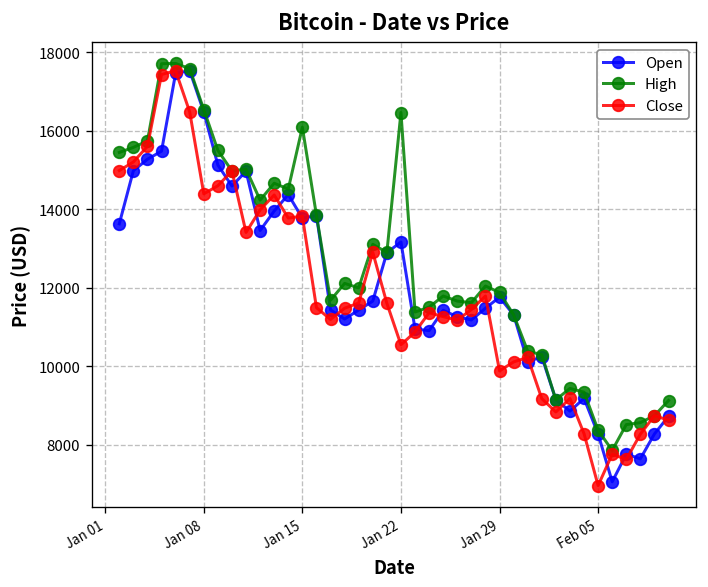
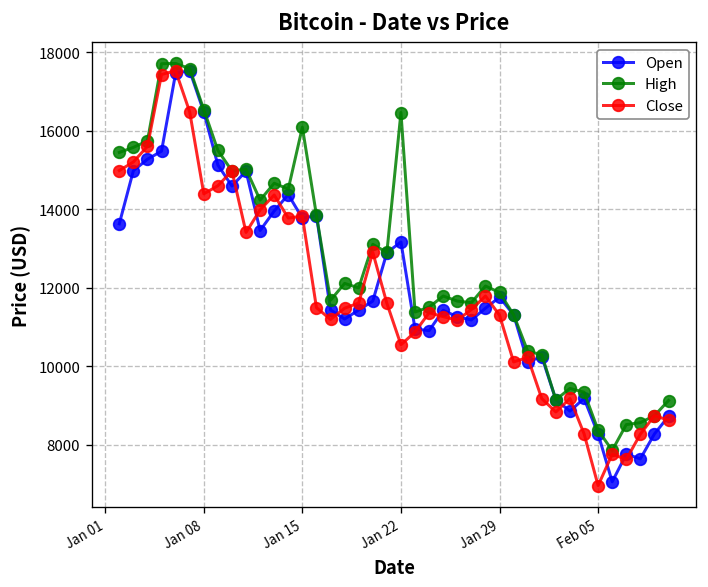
  {
    "Open": {
      "Jan 22": 13200,
      "Jan 29": 11800,
      "Feb 05": 8300
    },
    "High": {
      "Jan 15": 16100,
      "Jan 22": 16500,
      "Jan 29": 11900,
      "Feb 05": 8400
    },
    "Close": {
      "Jan 08": 14400,
      "Jan 22": 10500,
-     "Jan 29": 9900,
+     "Jan 29": 11300,
      "Feb 05": 7000
    }
  }
